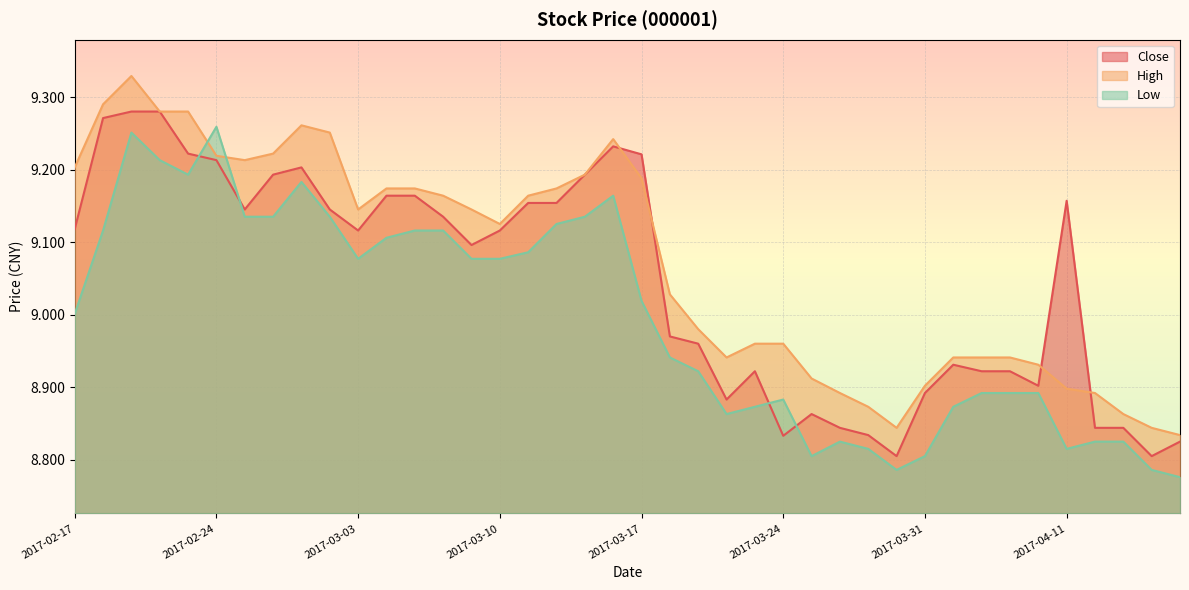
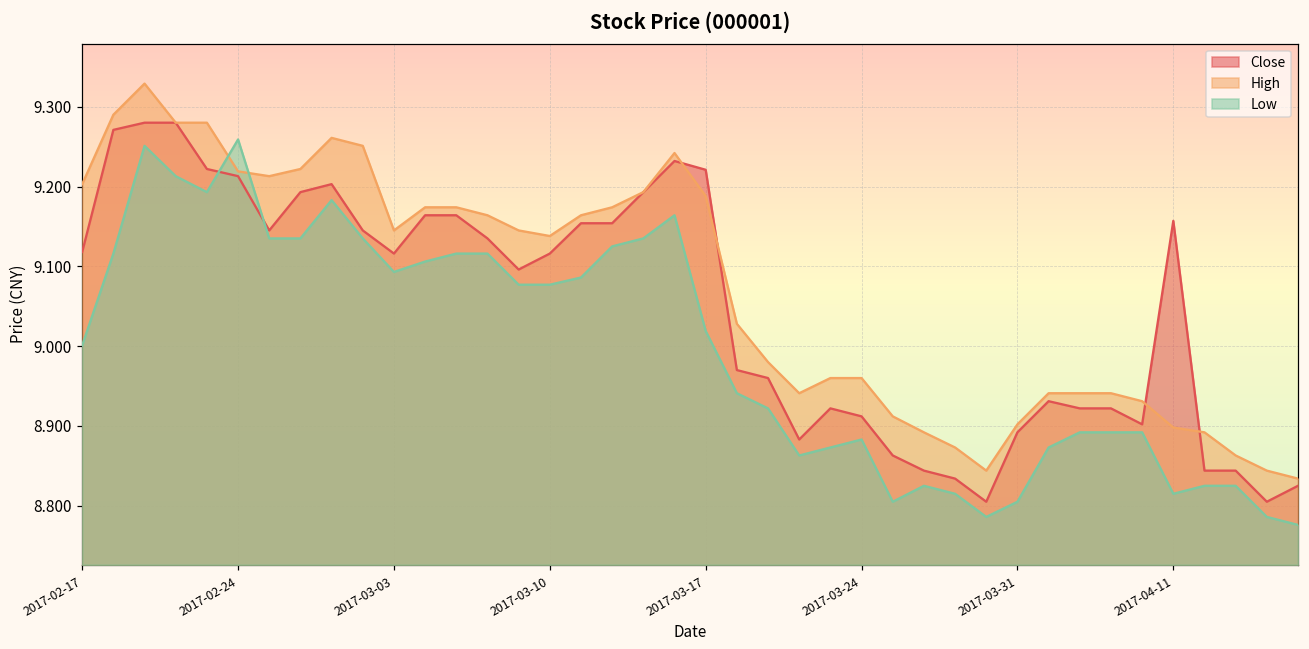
  {
    "Close": {
      "2017-02-17": 9.12,
      "2017-02-24": 9.21,
      "2017-03-03": 9.12,
      "2017-03-10": 9.12,
      "2017-03-17": 9.22,
-     "2017-03-24": 8.83,
+     "2017-03-24": 8.91,
      "2017-03-31": 8.89,
      "2017-04-11": 9.16
    },
    "High": {
      "2017-02-17": 9.20,
      "2017-02-24": 9.22,
      "2017-03-03": 9.15,
-     "2017-03-10": 9.13,
+     "2017-03-10": 9.14,
      "2017-03-17": 9.19,
      "2017-03-24": 8.96,
      "2017-03-31": 8.90,
      "2017-04-11": 8.90
    },
    "Low": {
      "2017-02-17": 9.00,
      "2017-02-24": 9.26,
-     "2017-03-03": 9.08,
+     "2017-03-03": 9.09,
      "2017-03-10": 9.08,
      "2017-03-17": 9.02,
      "2017-03-24": 8.88,
      "2017-03-31": 8.81,
      "2017-04-11": 8.82
    }
  }
